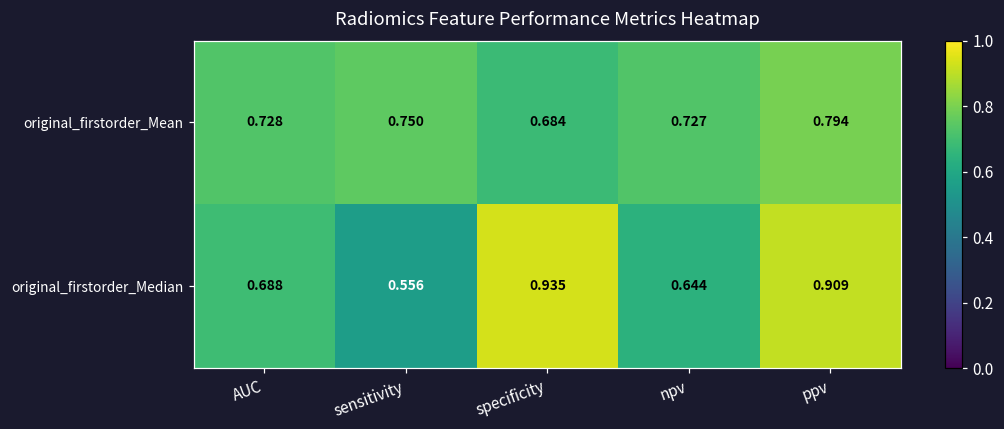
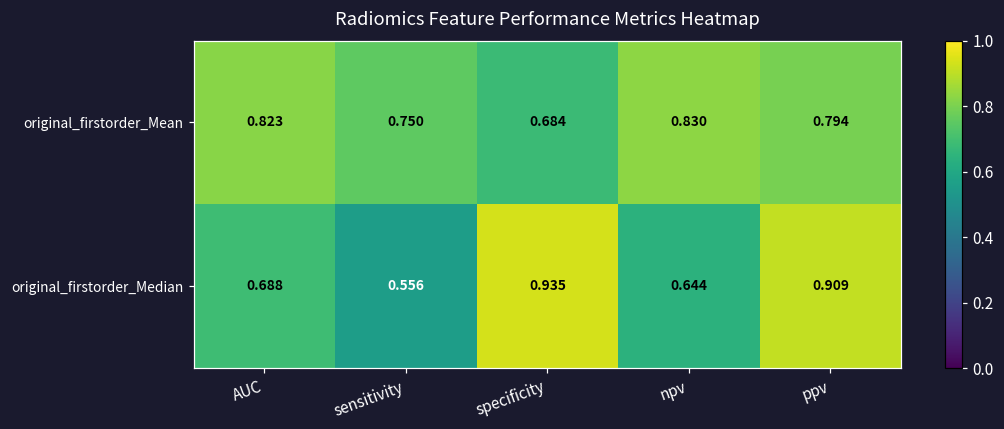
  {
    "original_firstorder_Mean": {
-     "AUC": 0.728,
+     "AUC": 0.823,
      "sensitivity": 0.750,
      "specificity": 0.684,
-     "npv": 0.727,
+     "npv": 0.830,
      "ppv": 0.794
    },
    "original_firstorder_Median": {
      "AUC": 0.688,
      "sensitivity": 0.556,
      "specificity": 0.935,
      "npv": 0.644,
      "ppv": 0.909
    }
  }
